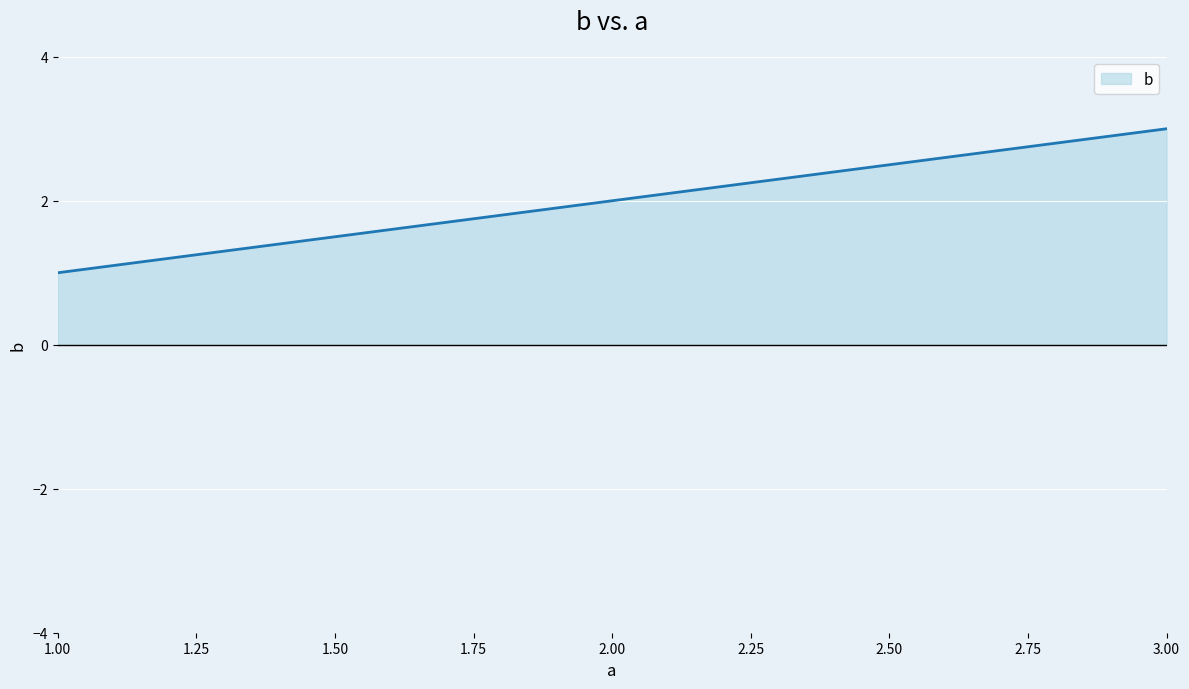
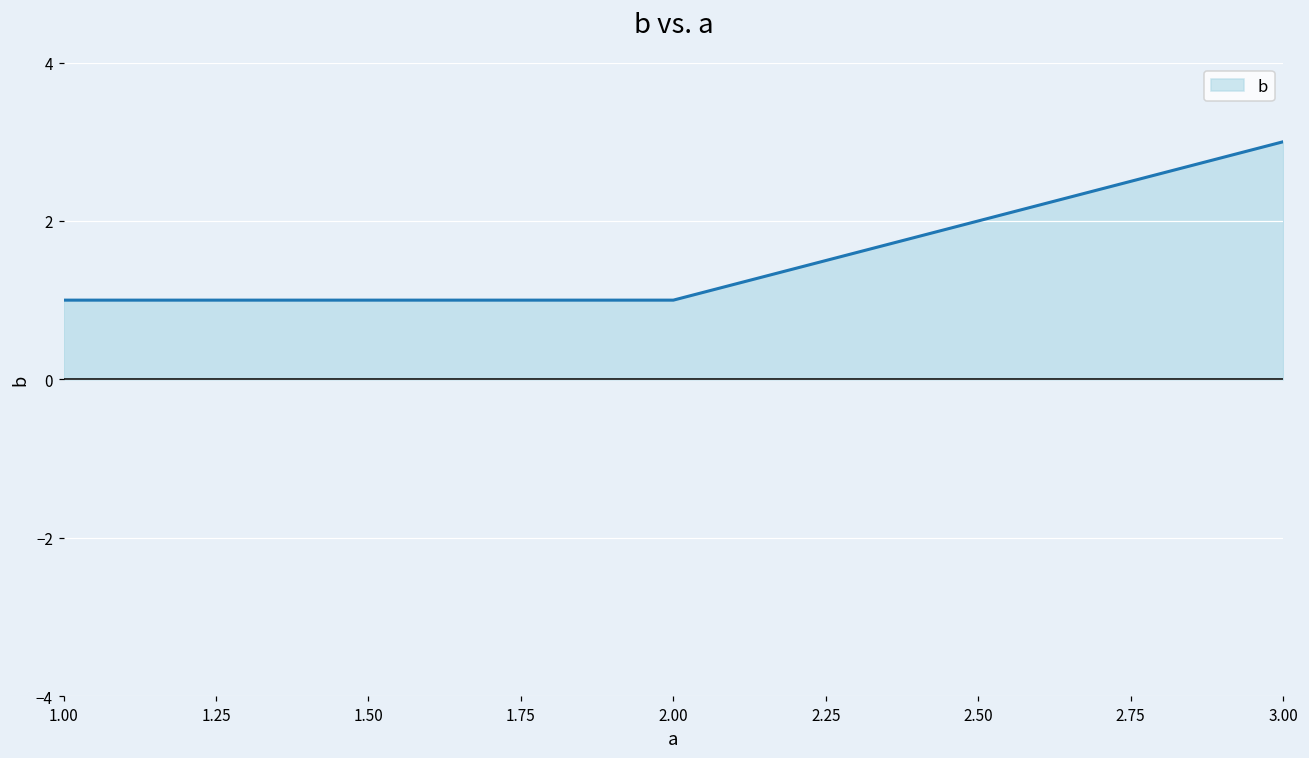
  {
    "1.00": 1,
-   "2.00": 2,
+   "2.00": 1,
    "3.00": 3
  }
